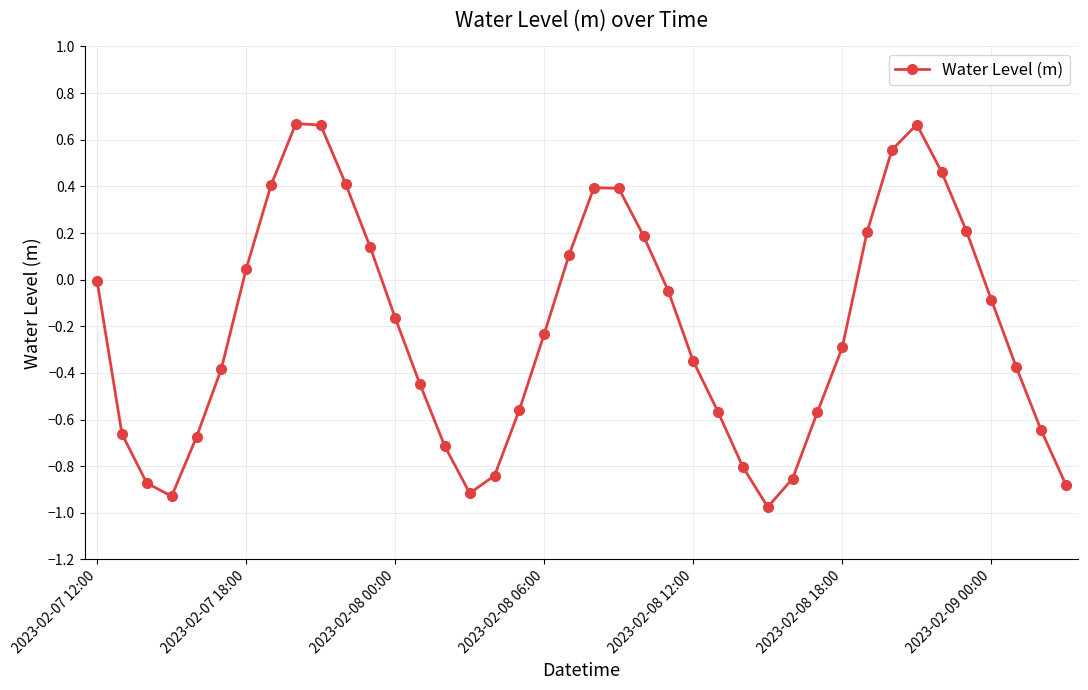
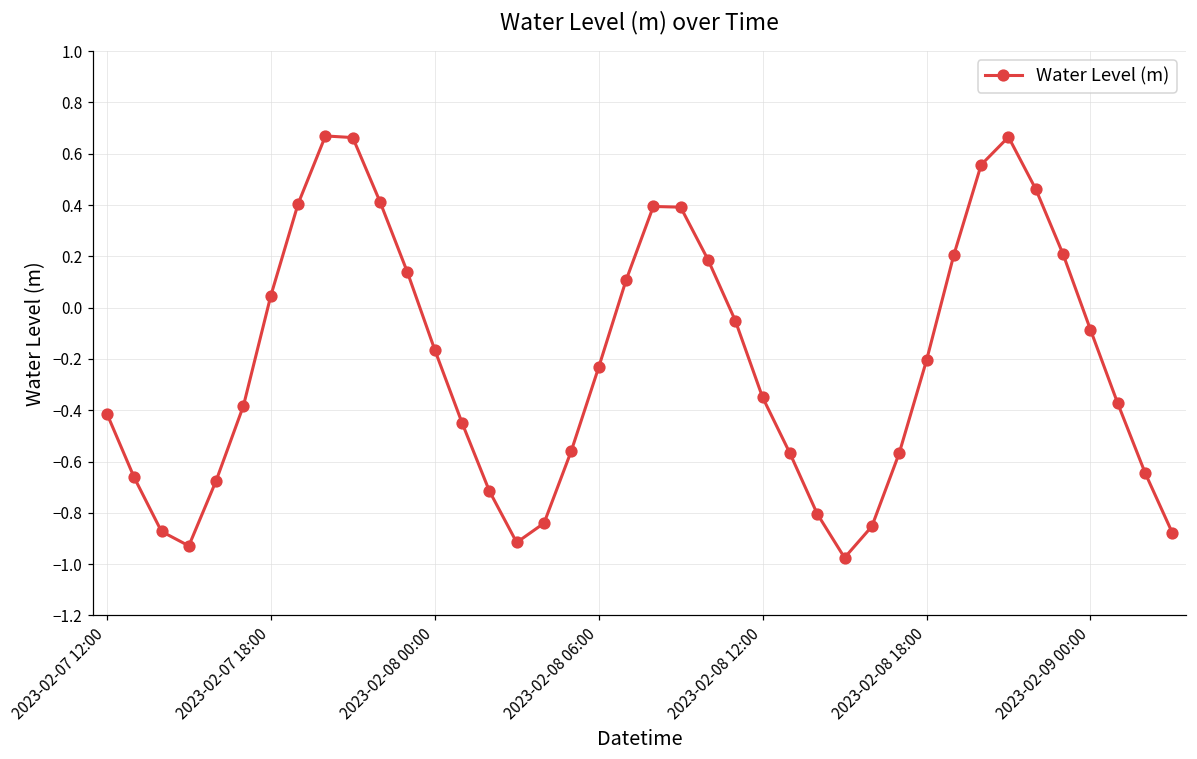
  {
-   "2023-02-07 12:00": -0.01,
+   "2023-02-07 12:00": -0.41,
    "2023-02-07 18:00": 0.05,
    "2023-02-08 00:00": -0.16,
    "2023-02-08 06:00": -0.23,
    "2023-02-08 12:00": -0.35,
-   "2023-02-08 18:00": -0.29,
+   "2023-02-08 18:00": -0.21,
    "2023-02-09 00:00": -0.09
  }
